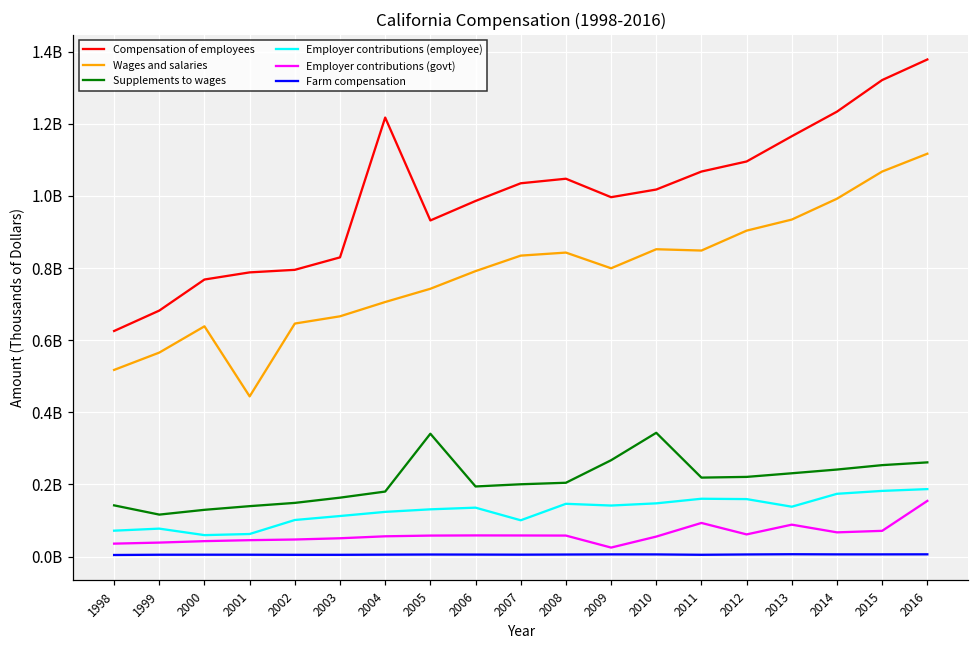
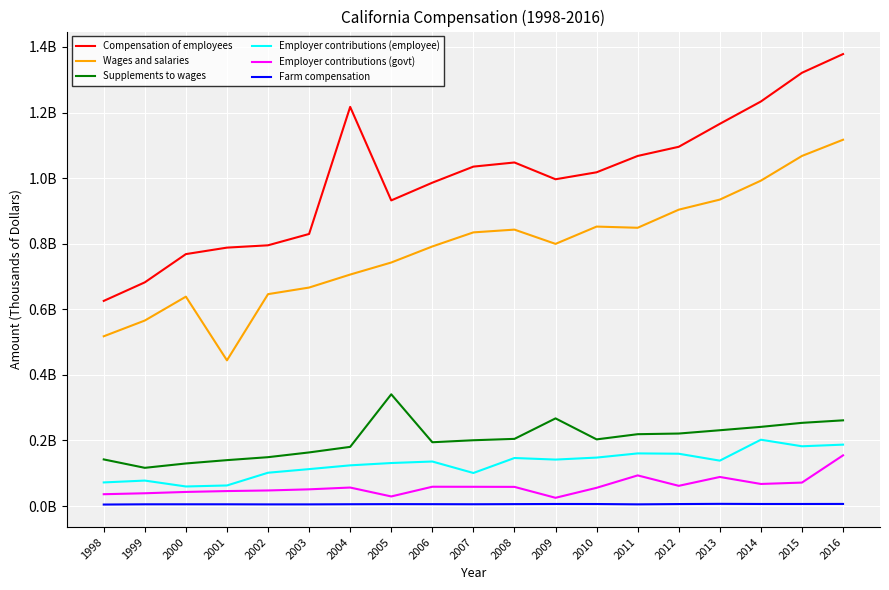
  {
    "Compensation of employees": {
      "1998": 630000000,
      "1999": 680000000,
      "2000": 770000000,
      "2001": 790000000,
      "2002": 800000000,
      "2003": 830000000,
      "2004": 1220000000,
      "2005": 930000000,
      "2006": 990000000,
      "2007": 1030000000,
      "2008": 1050000000,
      "2009": 1000000000,
      "2010": 1020000000,
      "2011": 1070000000,
      "2012": 1100000000,
      "2013": 1170000000,
      "2014": 1230000000,
      "2015": 1320000000,
      "2016": 1380000000
    },
    "Wages and salaries": {
      "1998": 520000000,
      "1999": 570000000,
      "2000": 640000000,
      "2001": 440000000,
      "2002": 650000000,
      "2003": 670000000,
      "2004": 710000000,
      "2005": 740000000,
      "2006": 790000000,
      "2007": 830000000,
      "2008": 840000000,
      "2009": 800000000,
      "2010": 850000000,
      "2011": 850000000,
      "2012": 900000000,
      "2013": 930000000,
      "2014": 990000000,
      "2015": 1070000000,
      "2016": 1120000000
    },
    "Supplements to wages": {
      "1998": 140000000,
      "1999": 120000000,
      "2000": 130000000,
      "2001": 140000000,
      "2002": 150000000,
      "2003": 160000000,
      "2004": 180000000,
      "2005": 340000000,
      "2006": 190000000,
      "2007": 200000000,
      "2008": 200000000,
      "2009": 270000000,
-     "2010": 340000000,
+     "2010": 200000000,
      "2011": 220000000,
      "2012": 220000000,
      "2013": 230000000,
      "2014": 240000000,
      "2015": 250000000,
      "2016": 260000000
    },
    "Employer contributions (employee)": {
      "1998": 70000000,
      "1999": 80000000,
      "2000": 60000000,
      "2001": 60000000,
      "2002": 100000000,
      "2003": 110000000,
      "2004": 120000000,
      "2005": 130000000,
      "2006": 140000000,
      "2007": 100000000,
      "2008": 150000000,
      "2009": 140000000,
      "2010": 150000000,
      "2011": 160000000,
      "2012": 160000000,
      "2013": 140000000,
-     "2014": 170000000,
+     "2014": 200000000,
      "2015": 180000000,
      "2016": 190000000
    },
    "Employer contributions (govt)": {
      "1998": 40000000,
      "1999": 40000000,
      "2000": 40000000,
      "2001": 50000000,
      "2002": 50000000,
      "2003": 50000000,
      "2004": 60000000,
-     "2005": 60000000,
+     "2005": 30000000,
      "2006": 60000000,
      "2007": 60000000,
      "2008": 60000000,
      "2009": 30000000,
      "2010": 60000000,
      "2011": 90000000,
      "2012": 60000000,
      "2013": 90000000,
      "2014": 70000000,
      "2015": 70000000,
      "2016": 150000000
    },
    "Farm compensation": {
      "1998": 0,
      "1999": 10000000,
      "2000": 10000000,
      "2001": 10000000,
      "2002": 0,
      "2003": 10000000,
      "2004": 10000000,
      "2005": 10000000,
      "2006": 10000000,
      "2007": 10000000,
      "2008": 10000000,
      "2009": 10000000,
      "2010": 10000000,
      "2011": 10000000,
      "2012": 10000000,
      "2013": 10000000,
      "2014": 10000000,
      "2015": 10000000,
      "2016": 10000000
    }
  }
